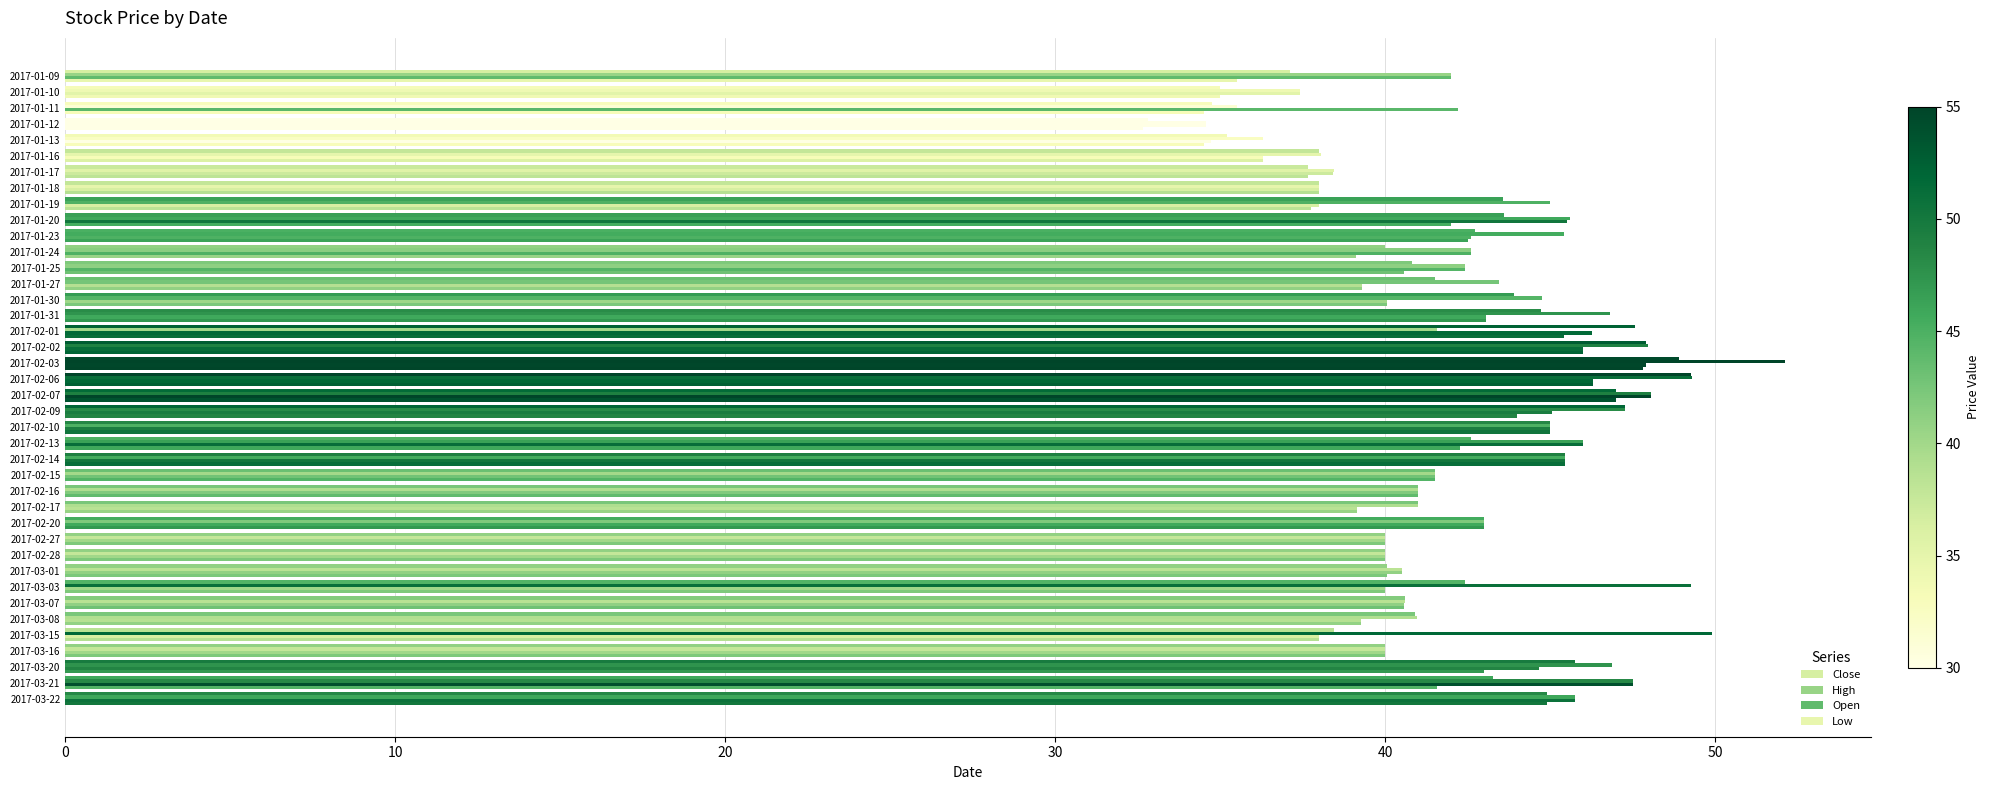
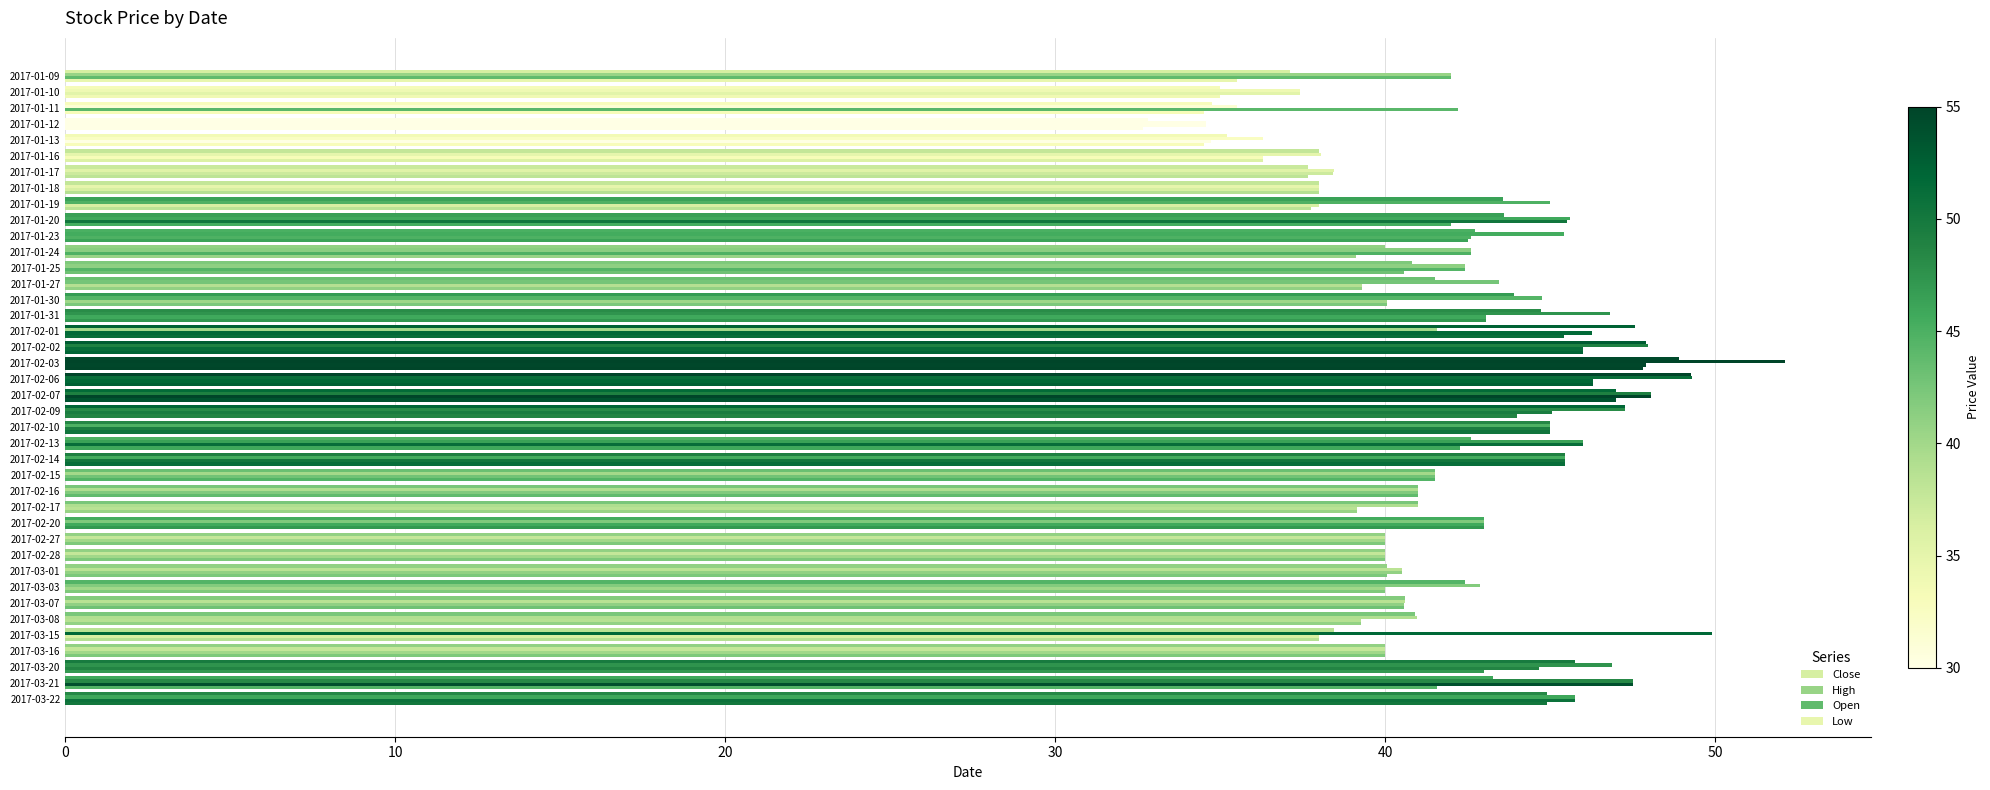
  {
    "High": {
      "2017-01-09": 42.0,
      "2017-01-10": 37.4,
      "2017-01-11": 35.5,
      "2017-01-12": 34.6,
      "2017-01-13": 36.3,
      "2017-01-16": 38.1,
      "2017-01-17": 38.5,
      "2017-01-18": 38.0,
      "2017-01-19": 45.0,
      "2017-01-20": 45.6,
      "2017-01-23": 45.4,
      "2017-01-24": 42.6,
      "2017-01-25": 42.4,
      "2017-01-27": 43.5,
      "2017-01-30": 44.8,
      "2017-01-31": 46.8,
      "2017-02-01": 41.6,
      "2017-02-02": 48.0,
      "2017-02-03": 52.1,
      "2017-02-06": 49.3,
      "2017-02-07": 48.1,
      "2017-02-09": 47.3,
      "2017-02-10": 45.0,
      "2017-02-13": 46.0,
      "2017-02-14": 45.5,
      "2017-02-15": 41.5,
      "2017-02-16": 41.0,
      "2017-02-17": 41.0,
      "2017-02-20": 43.0,
      "2017-02-27": 40.0,
      "2017-02-28": 40.0,
      "2017-03-01": 40.5,
-     "2017-03-03": 49.3,
+     "2017-03-03": 42.9,
      "2017-03-07": 40.6,
      "2017-03-08": 41.0,
      "2017-03-15": 49.9,
      "2017-03-16": 40.0,
      "2017-03-20": 46.9,
      "2017-03-21": 47.5,
      "2017-03-22": 45.8
    },
    "Open": {
      "2017-01-09": 42.0,
      "2017-01-10": 37.4,
      "2017-01-11": 42.2,
      "2017-01-12": 34.6,
      "2017-01-13": 34.7,
      "2017-01-16": 36.3,
      "2017-01-17": 38.4,
      "2017-01-18": 38.0,
      "2017-01-19": 38.0,
      "2017-01-20": 45.5,
      "2017-01-23": 42.6,
      "2017-01-24": 42.6,
      "2017-01-25": 42.4,
      "2017-01-27": 39.3,
      "2017-01-30": 40.1,
      "2017-01-31": 43.1,
      "2017-02-01": 46.3,
      "2017-02-02": 46.0,
      "2017-02-03": 47.9,
      "2017-02-06": 46.3,
      "2017-02-07": 48.1,
      "2017-02-09": 45.1,
      "2017-02-10": 45.0,
      "2017-02-13": 46.0,
      "2017-02-14": 45.5,
      "2017-02-15": 41.5,
      "2017-02-16": 41.0,
      "2017-02-17": 39.2,
      "2017-02-20": 43.0,
      "2017-02-27": 40.0,
      "2017-02-28": 40.0,
      "2017-03-01": 40.5,
      "2017-03-03": 40.0,
      "2017-03-07": 40.6,
      "2017-03-08": 39.3,
      "2017-03-15": 38.0,
      "2017-03-16": 40.0,
      "2017-03-20": 44.7,
      "2017-03-21": 47.5,
      "2017-03-22": 45.8
    }
  }
